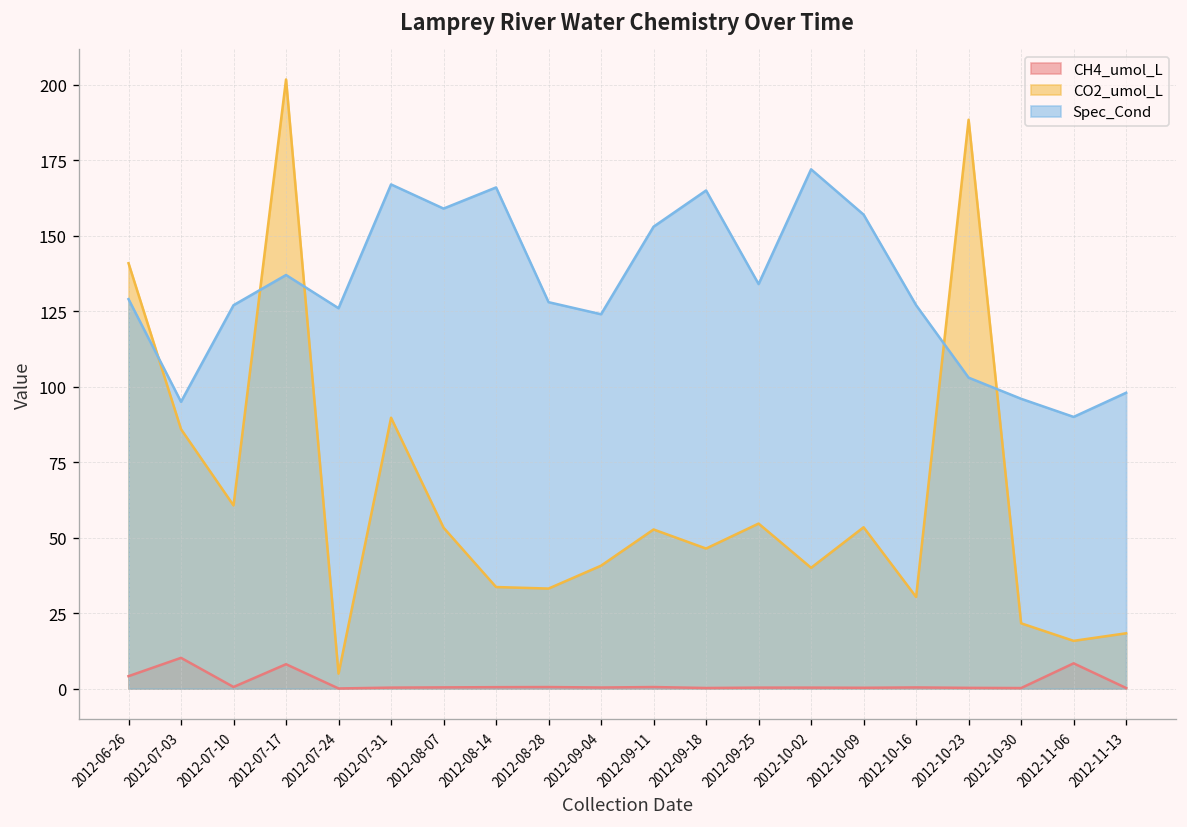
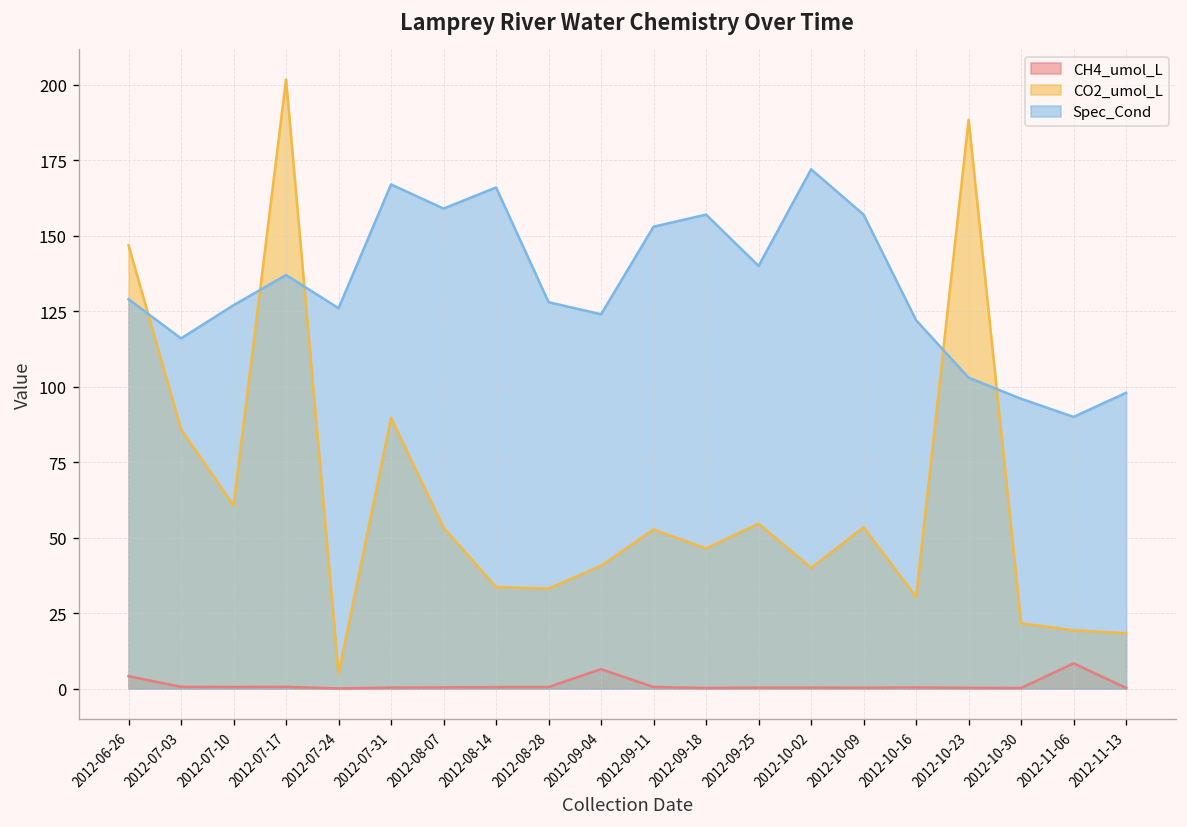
  {
    "CH4_umol_L": {
      "2012-06-26": 4,
-     "2012-07-03": 10,
+     "2012-07-03": 1,
      "2012-07-10": 1,
-     "2012-07-17": 8,
+     "2012-07-17": 1,
      "2012-07-24": 0,
      "2012-07-31": 0,
      "2012-08-07": 0,
      "2012-08-14": 0,
      "2012-08-28": 1,
-     "2012-09-04": 0,
+     "2012-09-04": 6,
      "2012-09-11": 1,
      "2012-09-18": 0,
      "2012-09-25": 0,
      "2012-10-02": 0,
      "2012-10-09": 0,
      "2012-10-16": 0,
      "2012-10-23": 0,
      "2012-10-30": 0,
      "2012-11-06": 8,
      "2012-11-13": 0
    },
    "CO2_umol_L": {
-     "2012-06-26": 141,
+     "2012-06-26": 147,
      "2012-07-03": 86,
      "2012-07-10": 61,
      "2012-07-17": 202,
      "2012-07-24": 5,
      "2012-07-31": 90,
      "2012-08-07": 53,
      "2012-08-14": 34,
      "2012-08-28": 33,
      "2012-09-04": 41,
      "2012-09-11": 53,
      "2012-09-18": 46,
      "2012-09-25": 55,
      "2012-10-02": 40,
      "2012-10-09": 53,
      "2012-10-16": 30,
      "2012-10-23": 188,
      "2012-10-30": 22,
-     "2012-11-06": 16,
+     "2012-11-06": 19,
      "2012-11-13": 18
    },
    "Spec_Cond": {
      "2012-06-26": 129,
-     "2012-07-03": 95,
+     "2012-07-03": 116,
      "2012-07-10": 127,
      "2012-07-17": 137,
      "2012-07-24": 126,
      "2012-07-31": 167,
      "2012-08-07": 159,
      "2012-08-14": 166,
      "2012-08-28": 128,
      "2012-09-04": 124,
      "2012-09-11": 153,
-     "2012-09-18": 165,
-     "2012-09-25": 134,
+     "2012-09-18": 157,
+     "2012-09-25": 140,
      "2012-10-02": 172,
      "2012-10-09": 157,
-     "2012-10-16": 127,
+     "2012-10-16": 122,
      "2012-10-23": 103,
      "2012-10-30": 96,
      "2012-11-06": 90,
      "2012-11-13": 98
    }
  }
